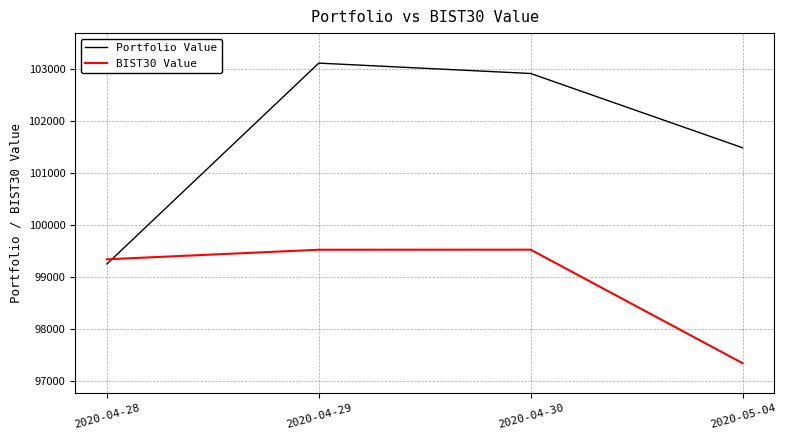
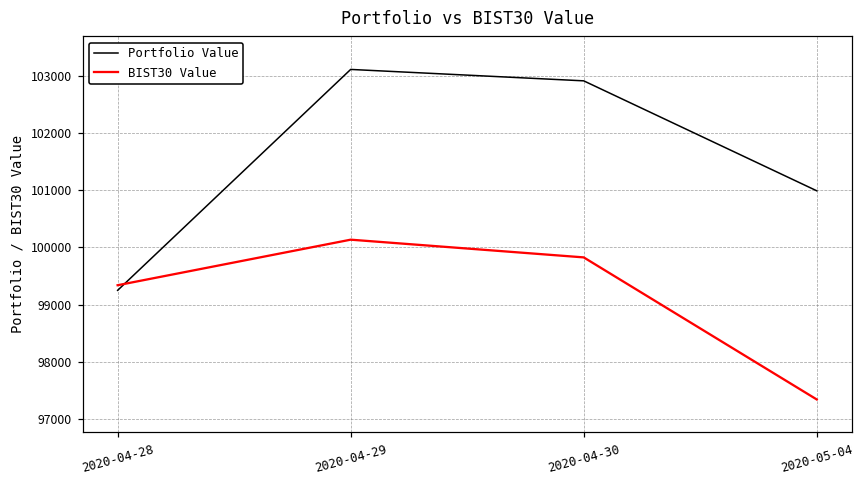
  {
    "Portfolio Value": {
      "2020-04-28": 99200,
      "2020-04-29": 103100,
      "2020-04-30": 102900,
-     "2020-05-04": 101500
+     "2020-05-04": 101000
    },
    "BIST30 Value": {
      "2020-04-28": 99300,
-     "2020-04-29": 99500,
-     "2020-04-30": 99500,
+     "2020-04-29": 100100,
+     "2020-04-30": 99800,
      "2020-05-04": 97300
    }
  }
